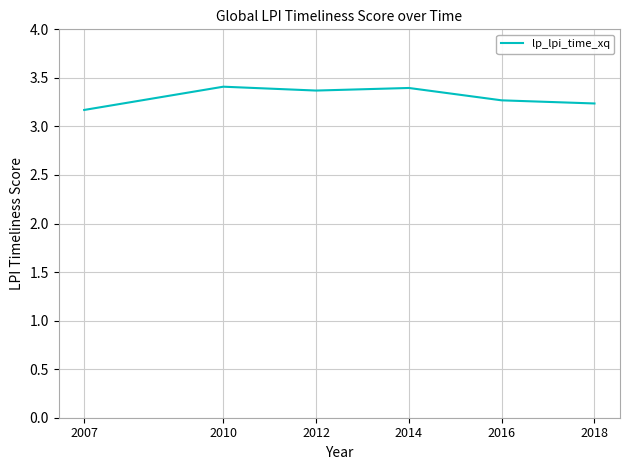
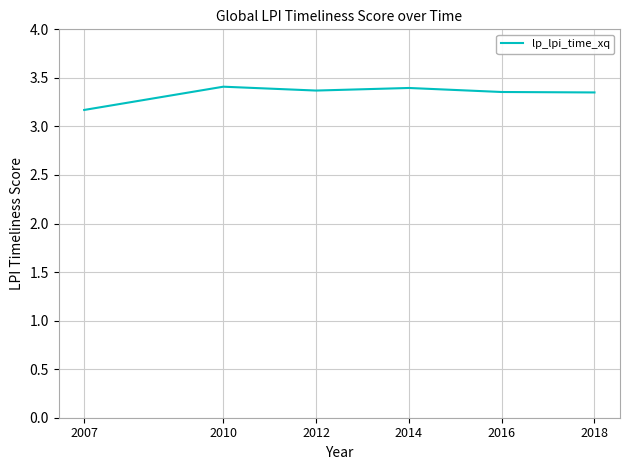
  {
    "2007": 3.2,
    "2010": 3.4,
    "2012": 3.4,
    "2014": 3.4,
-   "2016": 3.3,
-   "2018": 3.2
+   "2016": 3.4,
+   "2018": 3.4
  }
